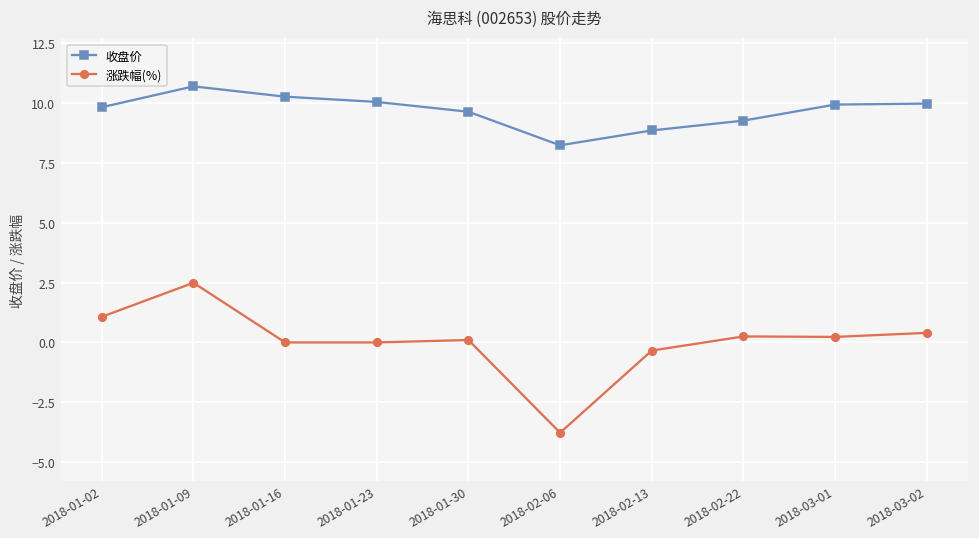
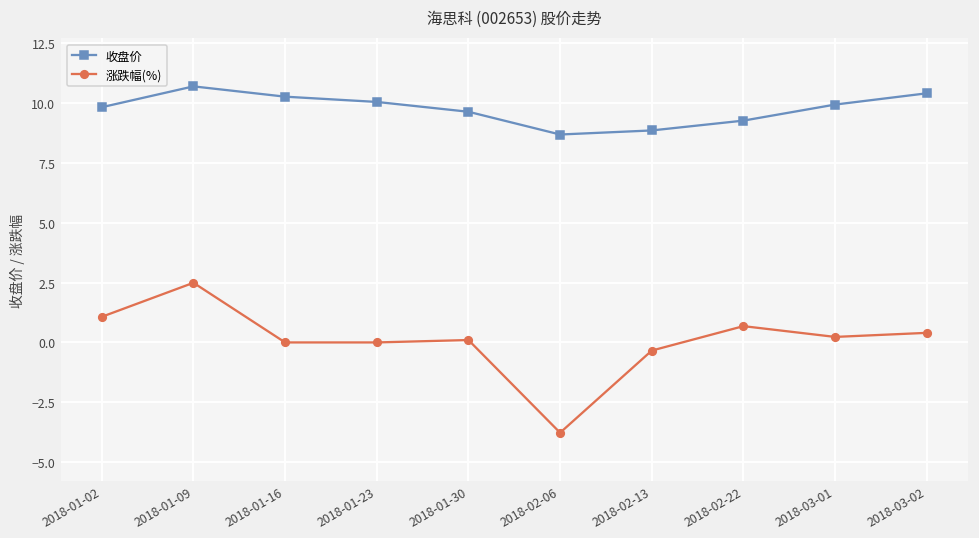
  {
    "收盘价": {
      "2018-01-02": 9.8,
      "2018-01-09": 10.7,
      "2018-01-16": 10.3,
      "2018-01-23": 10.0,
      "2018-01-30": 9.6,
-     "2018-02-06": 8.2,
+     "2018-02-06": 8.7,
      "2018-02-13": 8.9,
      "2018-02-22": 9.3,
      "2018-03-01": 9.9,
-     "2018-03-02": 10.0
+     "2018-03-02": 10.4
    },
    "涨跌幅(%)": {
      "2018-01-02": 1.1,
      "2018-01-09": 2.5,
      "2018-01-16": 0.0,
      "2018-01-23": 0.0,
      "2018-01-30": 0.1,
      "2018-02-06": -3.8,
      "2018-02-13": -0.3,
-     "2018-02-22": 0.3,
+     "2018-02-22": 0.7,
      "2018-03-01": 0.2,
      "2018-03-02": 0.4
    }
  }
